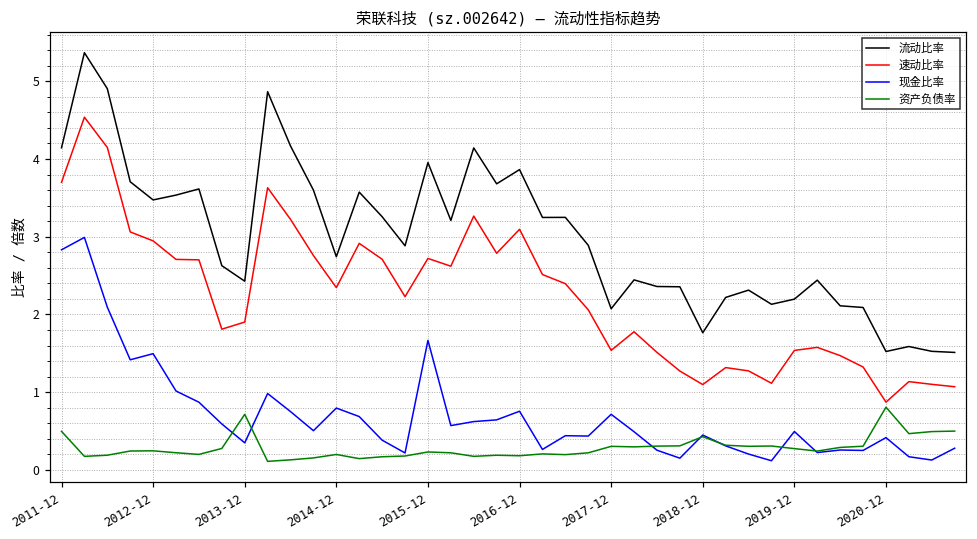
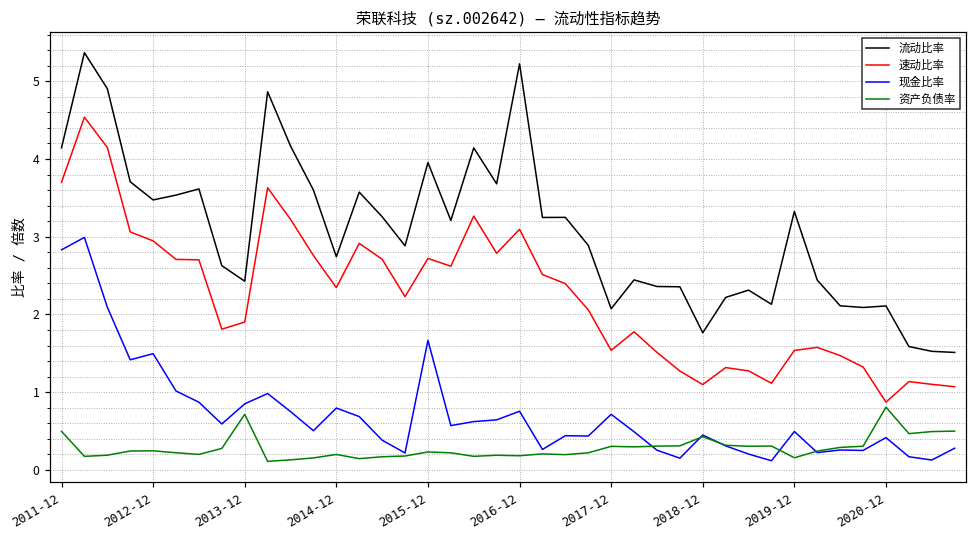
  {
    "流动比率": {
      "2011-12": 4.1,
      "2012-12": 3.5,
      "2013-12": 2.4,
      "2014-12": 2.7,
      "2015-12": 4.0,
-     "2016-12": 3.9,
+     "2016-12": 5.2,
      "2017-12": 2.1,
      "2018-12": 1.8,
-     "2019-12": 2.2,
-     "2020-12": 1.5
+     "2019-12": 3.3,
+     "2020-12": 2.1
    },
    "速动比率": {
      "2011-12": 3.7,
      "2012-12": 2.9,
      "2013-12": 1.9,
      "2014-12": 2.3,
      "2015-12": 2.7,
      "2016-12": 3.1,
      "2017-12": 1.5,
      "2018-12": 1.1,
      "2019-12": 1.5,
      "2020-12": 0.9
    },
    "现金比率": {
      "2011-12": 2.8,
      "2012-12": 1.5,
-     "2013-12": 0.3,
+     "2013-12": 0.9,
      "2014-12": 0.8,
      "2015-12": 1.7,
      "2016-12": 0.8,
      "2017-12": 0.7,
      "2019-12": 0.5,
      "2020-12": 0.4
    },
    "资产负债率": {
      "2011-12": 0.5,
      "2012-12": 0.2,
      "2013-12": 0.7,
      "2014-12": 0.2,
      "2015-12": 0.2,
      "2016-12": 0.2,
      "2017-12": 0.3,
-     "2019-12": 0.3,
+     "2019-12": 0.2,
      "2020-12": 0.8
    }
  }
